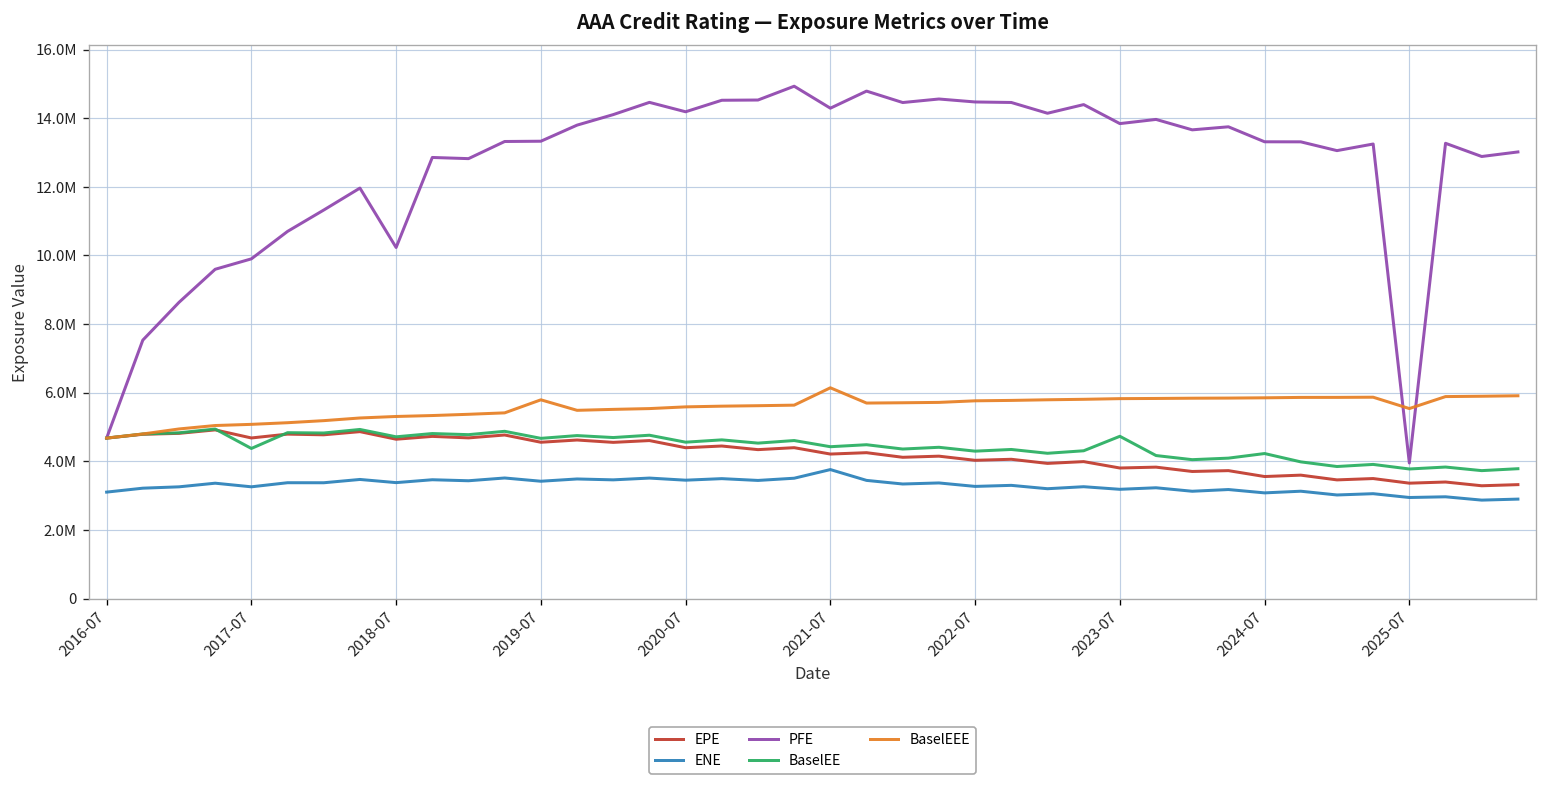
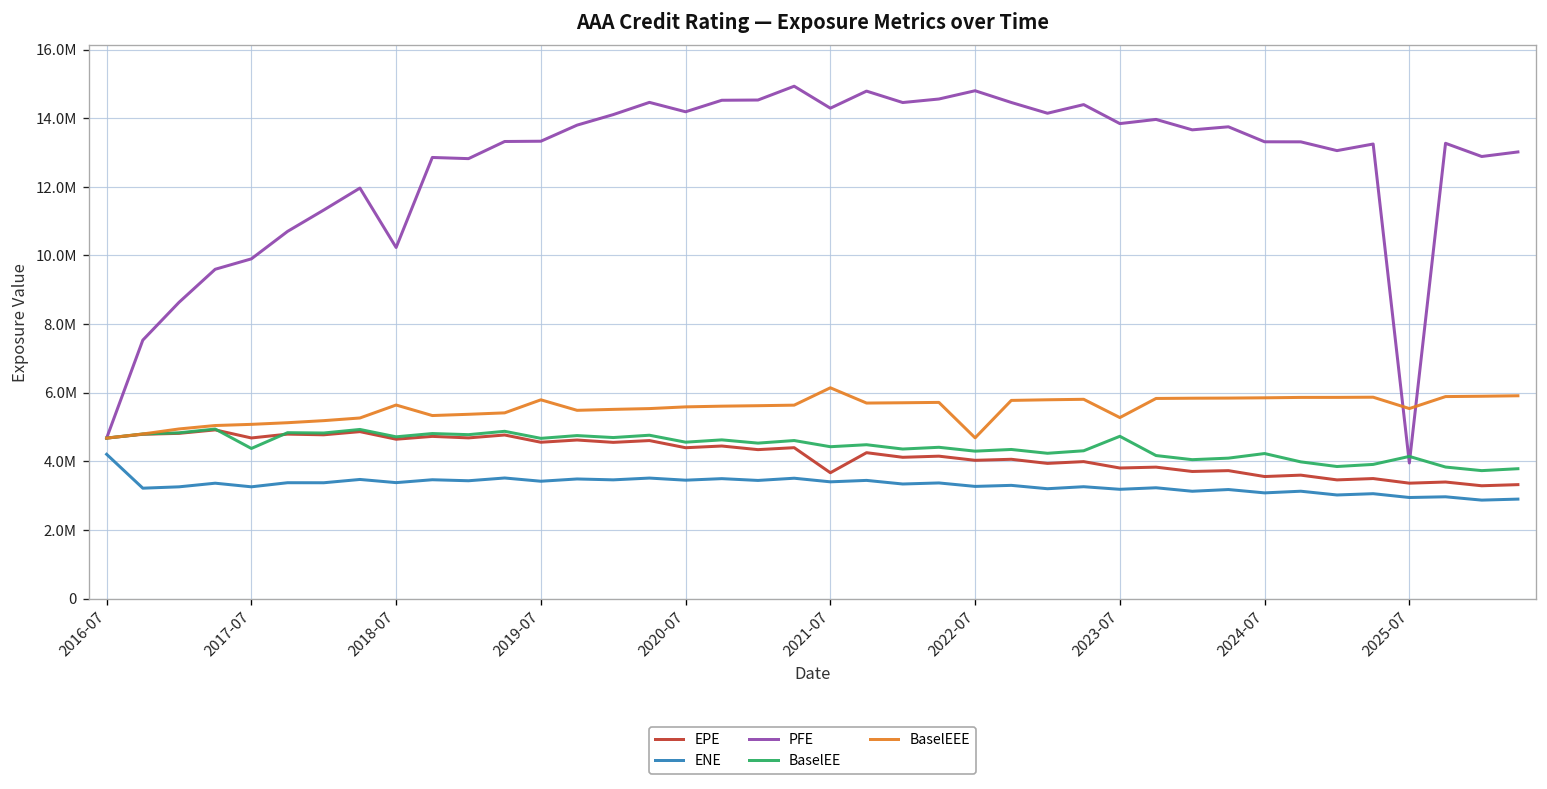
  {
    "EPE": {
      "2017-07": 4700000,
      "2019-07": 4600000,
      "2020-07": 4400000,
-     "2021-07": 4200000,
+     "2021-07": 3700000,
      "2022-07": 4000000,
      "2023-07": 3800000,
      "2024-07": 3600000,
      "2025-07": 3400000
    },
    "ENE": {
-     "2016-07": 3100000,
+     "2016-07": 4200000,
      "2017-07": 3300000,
      "2018-07": 3400000,
      "2019-07": 3400000,
      "2020-07": 3400000,
-     "2021-07": 3800000,
+     "2021-07": 3400000,
      "2022-07": 3300000,
      "2023-07": 3200000,
      "2024-07": 3100000,
      "2025-07": 2900000
    },
    "PFE": {
      "2017-07": 9900000,
      "2018-07": 10200000,
      "2019-07": 13300000,
      "2020-07": 14200000,
      "2021-07": 14300000,
-     "2022-07": 14500000,
+     "2022-07": 14800000,
      "2023-07": 13800000,
      "2024-07": 13300000,
      "2025-07": 4000000
    },
    "BaselEE": {
      "2017-07": 4400000,
      "2019-07": 4700000,
      "2020-07": 4600000,
      "2021-07": 4400000,
      "2022-07": 4300000,
      "2023-07": 4700000,
      "2024-07": 4200000,
-     "2025-07": 3800000
+     "2025-07": 4100000
    },
    "BaselEEE": {
      "2017-07": 5100000,
-     "2018-07": 5300000,
+     "2018-07": 5600000,
      "2019-07": 5800000,
      "2020-07": 5600000,
      "2021-07": 6100000,
-     "2022-07": 5800000,
-     "2023-07": 5800000,
+     "2022-07": 4700000,
+     "2023-07": 5300000,
      "2024-07": 5900000,
      "2025-07": 5500000
    }
  }
